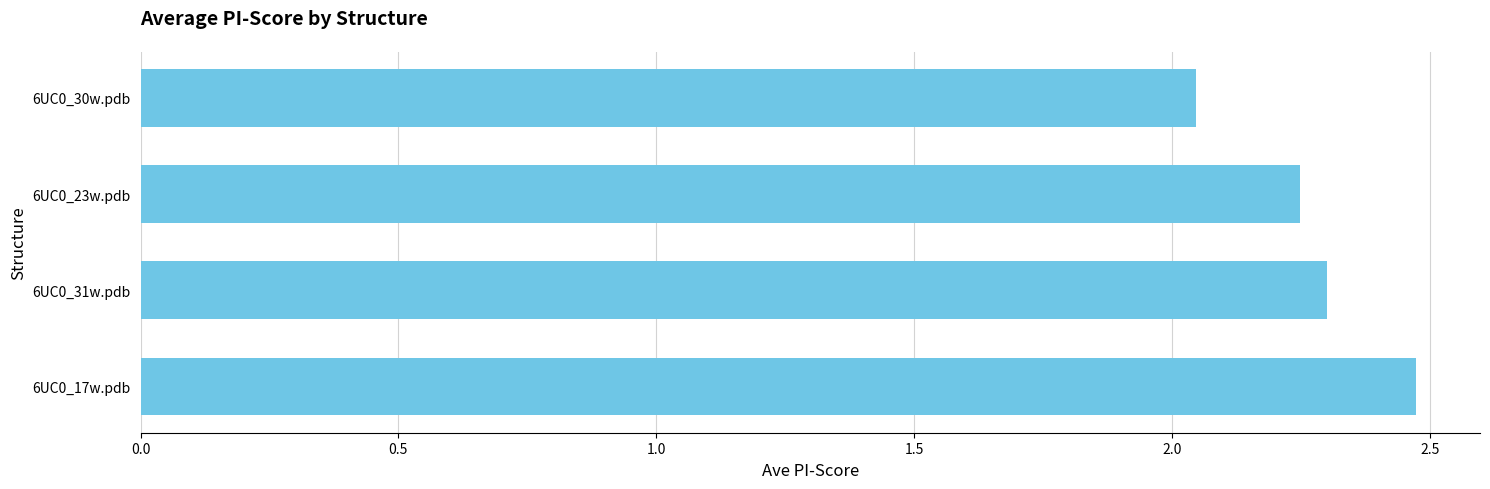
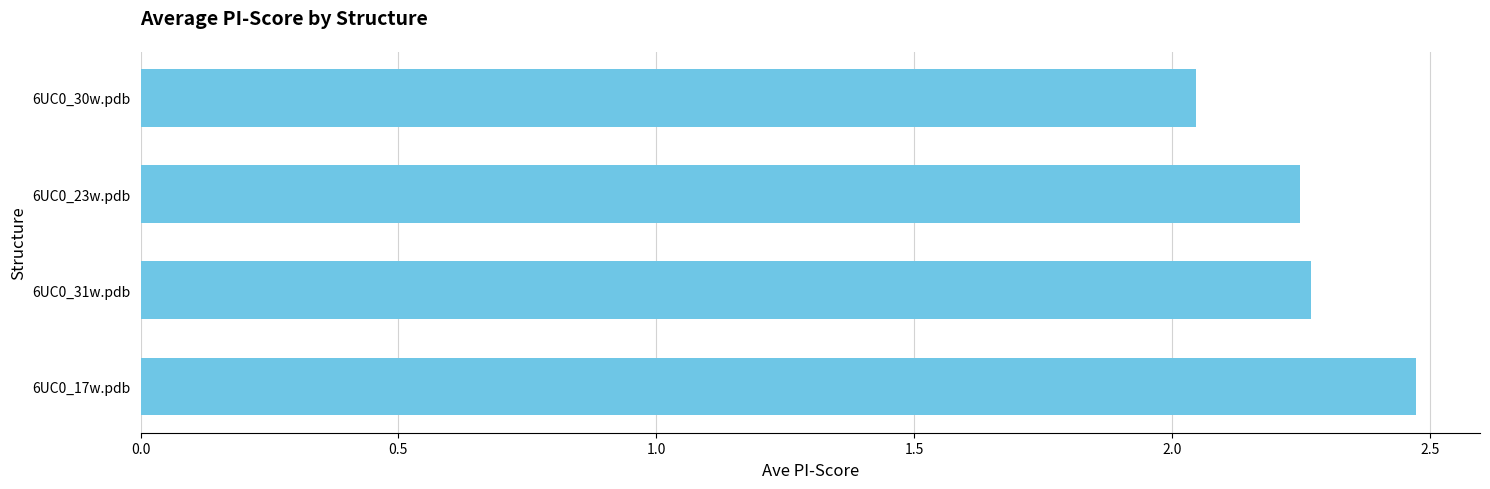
  {
    "6UC0_30w.pdb": 2.05,
    "6UC0_23w.pdb": 2.25,
-   "6UC0_31w.pdb": 2.30,
+   "6UC0_31w.pdb": 2.27,
    "6UC0_17w.pdb": 2.47
  }
